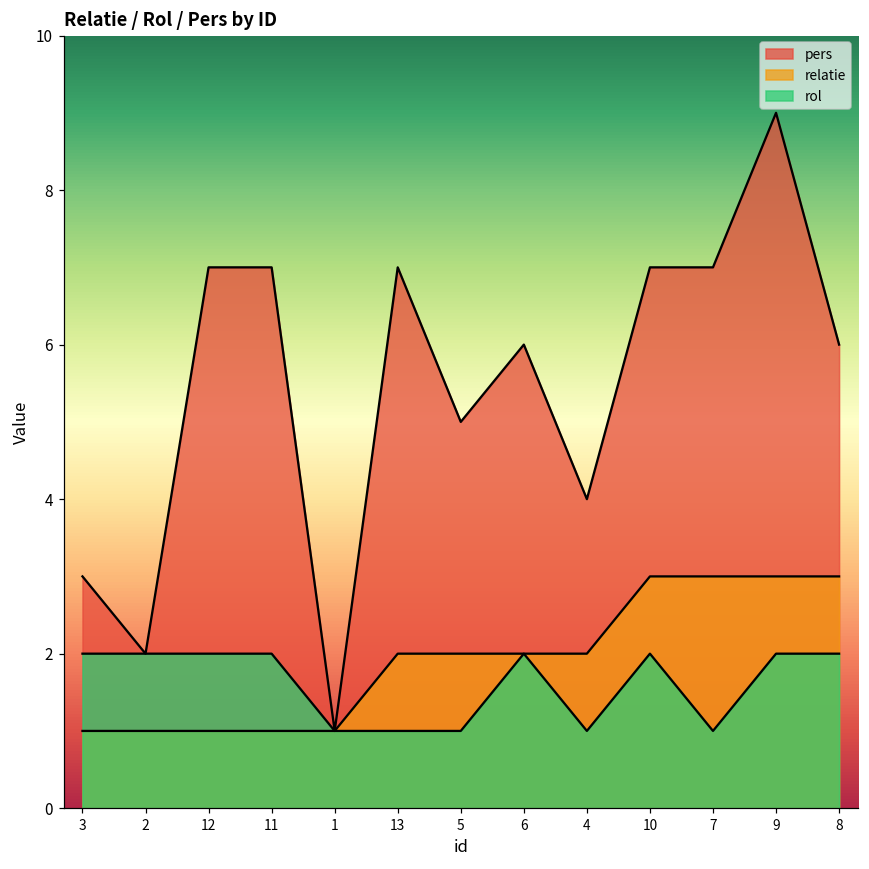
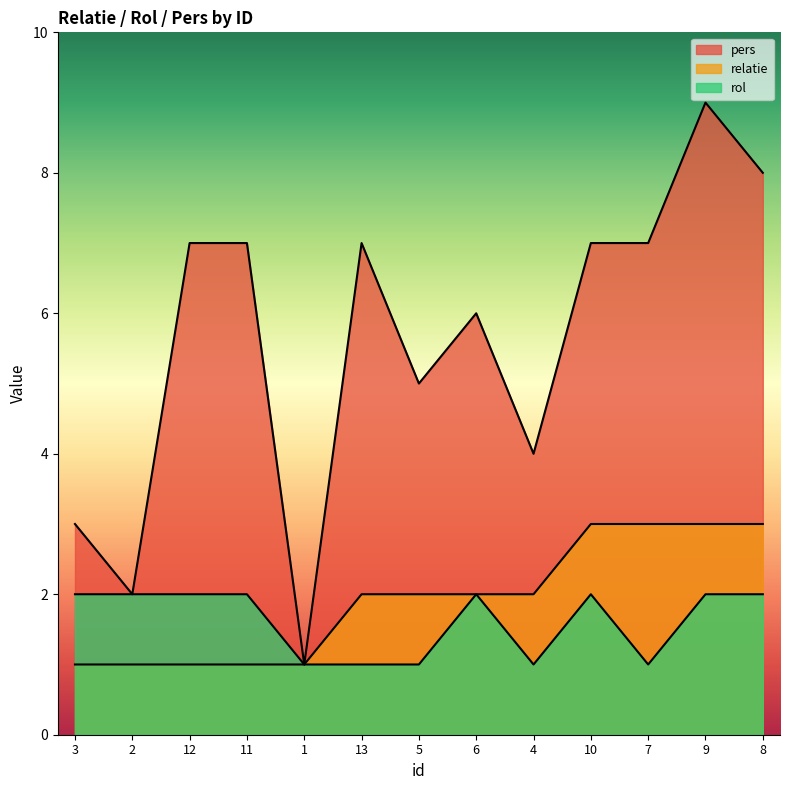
  {
    "pers": {
      "3": 3,
      "12": 7,
      "11": 7,
      "13": 7,
      "5": 5,
      "6": 6,
      "4": 4,
      "10": 7,
      "7": 7,
      "9": 9,
-     "8": 6
+     "8": 8
    },
    "relatie": {
      "3": 1,
      "2": 1,
      "12": 1,
      "11": 1,
      "13": 2,
      "5": 2,
      "4": 2,
      "10": 3,
      "7": 3,
      "9": 3,
      "8": 3
    },
    "rol": {
      "3": 2,
      "12": 2,
      "11": 2,
      "13": 1,
      "5": 1,
      "4": 1,
      "10": 2,
      "7": 1,
      "9": 2,
      "8": 2
    }
  }
